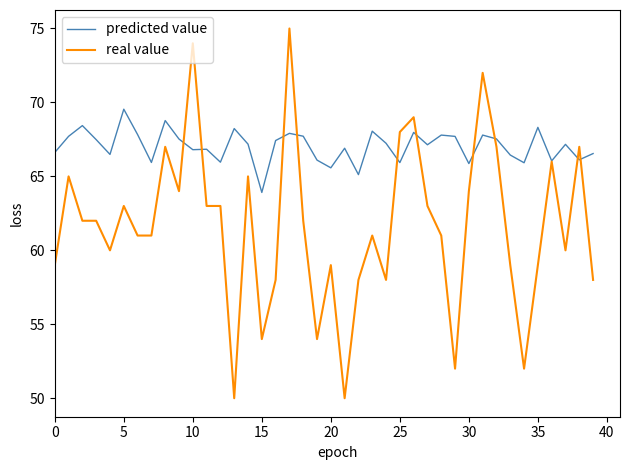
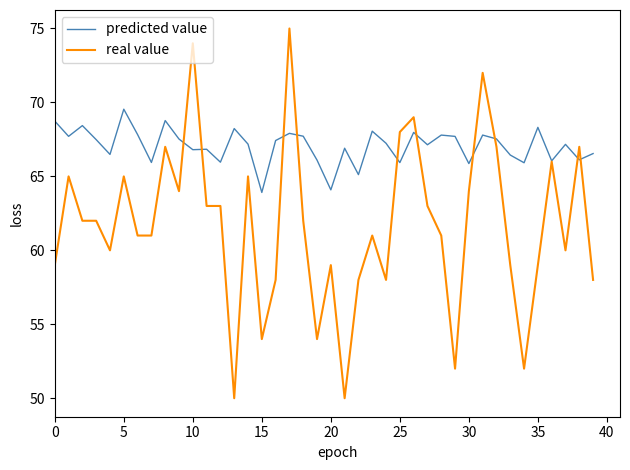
  {
    "predicted value": {
-     "0": 66.6,
+     "0": 68.7,
      "5": 69.5,
      "10": 66.8,
      "15": 63.9,
-     "20": 65.6,
+     "20": 64.1,
      "25": 65.9,
      "30": 65.9,
      "35": 68.3
    },
    "real value": {
      "0": 59,
-     "5": 63,
+     "5": 65,
      "15": 54,
      "20": 59,
      "25": 68,
      "30": 64,
      "35": 59
    }
  }
